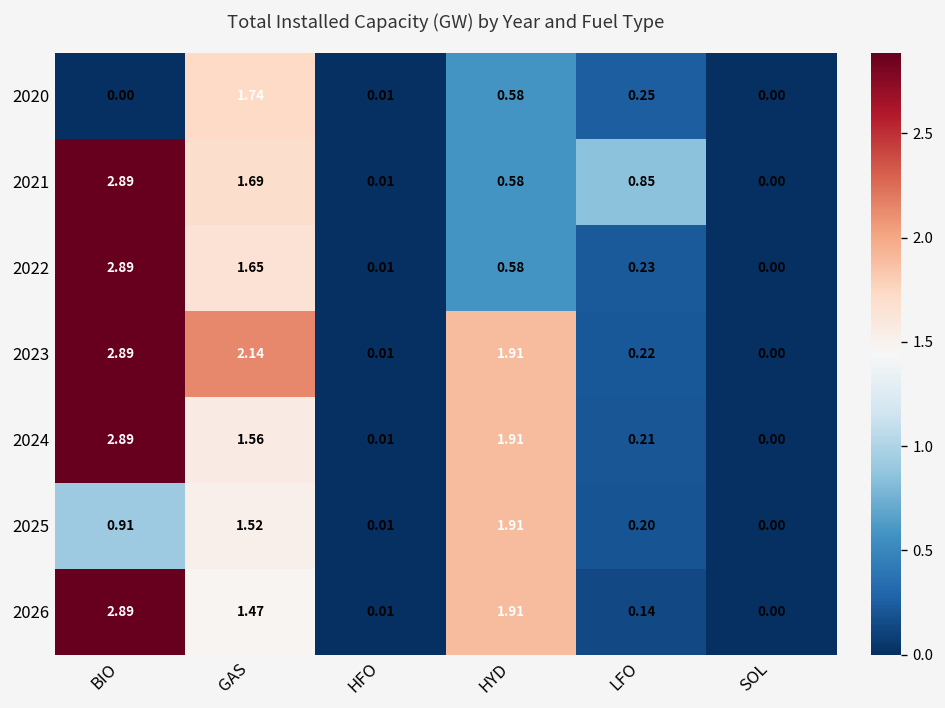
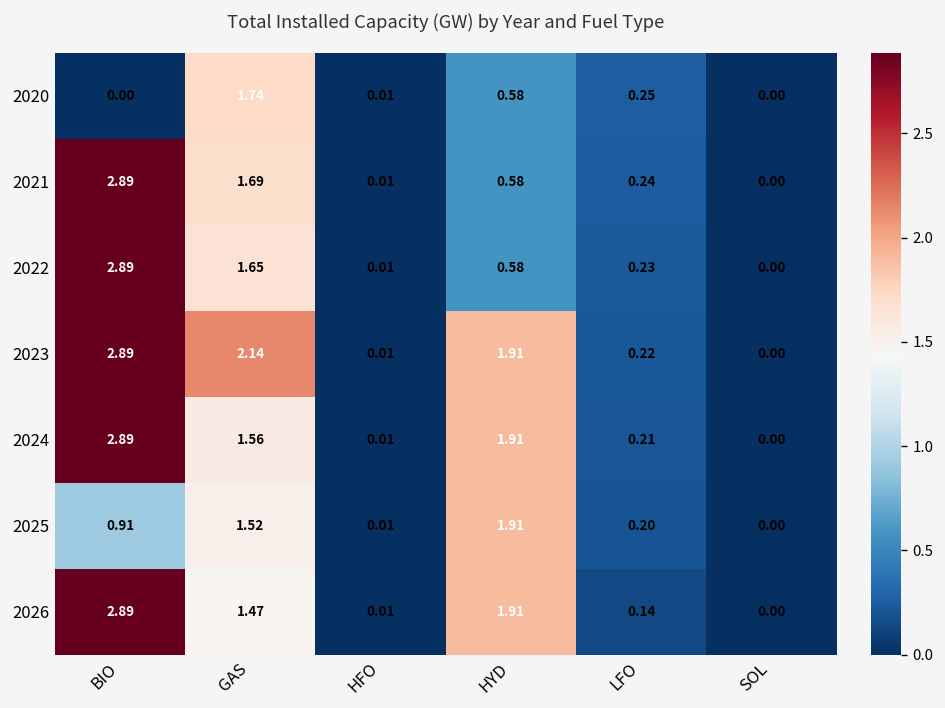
  {
    "2020": {
      "BIO": 0.00,
      "GAS": 1.74,
      "HFO": 0.01,
      "HYD": 0.58,
      "LFO": 0.25,
      "SOL": 0.00
    },
    "2021": {
      "BIO": 2.89,
      "GAS": 1.69,
      "HFO": 0.01,
      "HYD": 0.58,
-     "LFO": 0.85,
+     "LFO": 0.24,
      "SOL": 0.00
    },
    "2022": {
      "BIO": 2.89,
      "GAS": 1.65,
      "HFO": 0.01,
      "HYD": 0.58,
      "LFO": 0.23,
      "SOL": 0.00
    },
    "2023": {
      "BIO": 2.89,
      "GAS": 2.14,
      "HFO": 0.01,
      "HYD": 1.91,
      "LFO": 0.22,
      "SOL": 0.00
    },
    "2024": {
      "BIO": 2.89,
      "GAS": 1.56,
      "HFO": 0.01,
      "HYD": 1.91,
      "LFO": 0.21,
      "SOL": 0.00
    },
    "2025": {
      "BIO": 0.91,
      "GAS": 1.52,
      "HFO": 0.01,
      "HYD": 1.91,
      "LFO": 0.20,
      "SOL": 0.00
    },
    "2026": {
      "BIO": 2.89,
      "GAS": 1.47,
      "HFO": 0.01,
      "HYD": 1.91,
      "LFO": 0.14,
      "SOL": 0.00
    }
  }
